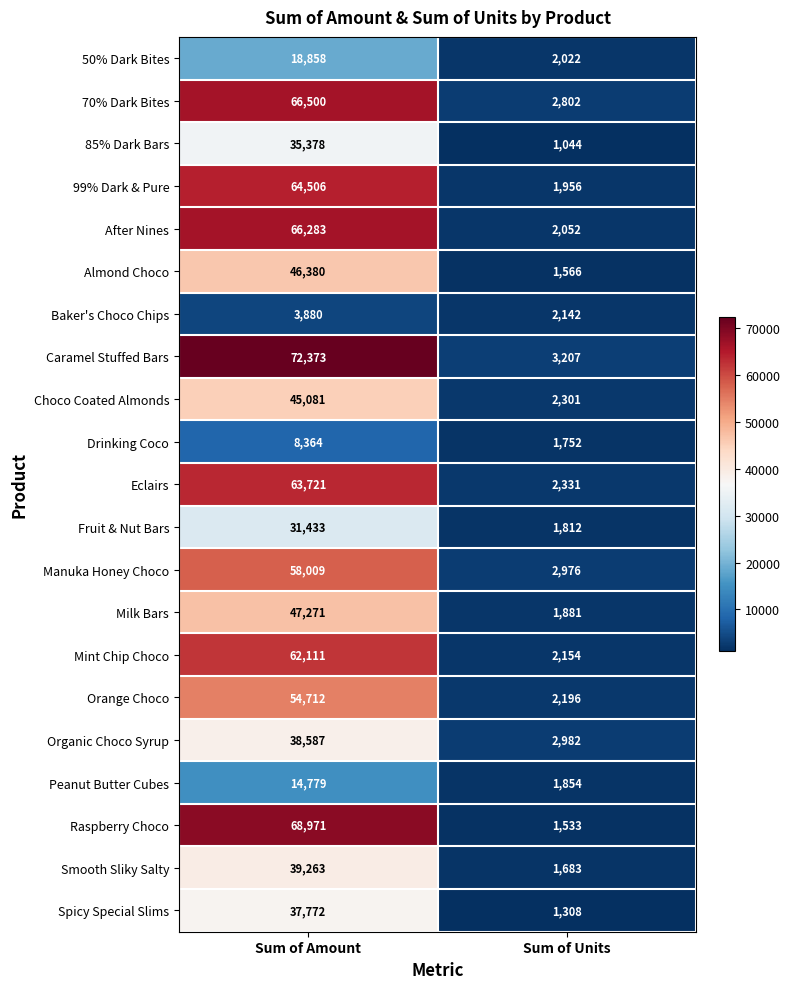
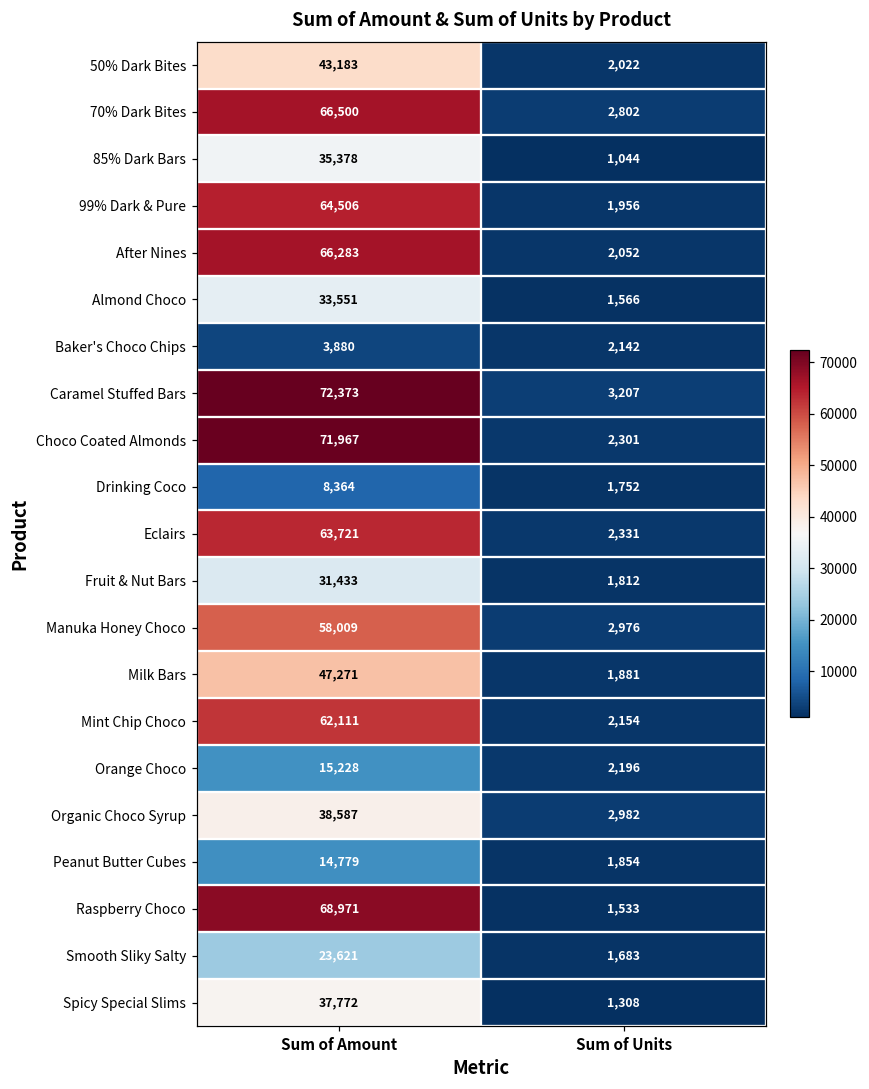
  {
    "50% Dark Bites": {
-     "Sum of Amount": "18,858",
+     "Sum of Amount": "43,183",
      "Sum of Units": "2,022"
    },
    "70% Dark Bites": {
      "Sum of Amount": "66,500",
      "Sum of Units": "2,802"
    },
    "85% Dark Bars": {
      "Sum of Amount": "35,378",
      "Sum of Units": "1,044"
    },
    "99% Dark & Pure": {
      "Sum of Amount": "64,506",
      "Sum of Units": "1,956"
    },
    "After Nines": {
      "Sum of Amount": "66,283",
      "Sum of Units": "2,052"
    },
    "Almond Choco": {
-     "Sum of Amount": "46,380",
+     "Sum of Amount": "33,551",
      "Sum of Units": "1,566"
    },
    "Baker's Choco Chips": {
      "Sum of Amount": "3,880",
      "Sum of Units": "2,142"
    },
    "Caramel Stuffed Bars": {
      "Sum of Amount": "72,373",
      "Sum of Units": "3,207"
    },
    "Choco Coated Almonds": {
-     "Sum of Amount": "45,081",
+     "Sum of Amount": "71,967",
      "Sum of Units": "2,301"
    },
    "Drinking Coco": {
      "Sum of Amount": "8,364",
      "Sum of Units": "1,752"
    },
    "Eclairs": {
      "Sum of Amount": "63,721",
      "Sum of Units": "2,331"
    },
    "Fruit & Nut Bars": {
      "Sum of Amount": "31,433",
      "Sum of Units": "1,812"
    },
    "Manuka Honey Choco": {
      "Sum of Amount": "58,009",
      "Sum of Units": "2,976"
    },
    "Milk Bars": {
      "Sum of Amount": "47,271",
      "Sum of Units": "1,881"
    },
    "Mint Chip Choco": {
      "Sum of Amount": "62,111",
      "Sum of Units": "2,154"
    },
    "Orange Choco": {
-     "Sum of Amount": "54,712",
+     "Sum of Amount": "15,228",
      "Sum of Units": "2,196"
    },
    "Organic Choco Syrup": {
      "Sum of Amount": "38,587",
      "Sum of Units": "2,982"
    },
    "Peanut Butter Cubes": {
      "Sum of Amount": "14,779",
      "Sum of Units": "1,854"
    },
    "Raspberry Choco": {
      "Sum of Amount": "68,971",
      "Sum of Units": "1,533"
    },
    "Smooth Sliky Salty": {
-     "Sum of Amount": "39,263",
+     "Sum of Amount": "23,621",
      "Sum of Units": "1,683"
    },
    "Spicy Special Slims": {
      "Sum of Amount": "37,772",
      "Sum of Units": "1,308"
    }
  }
